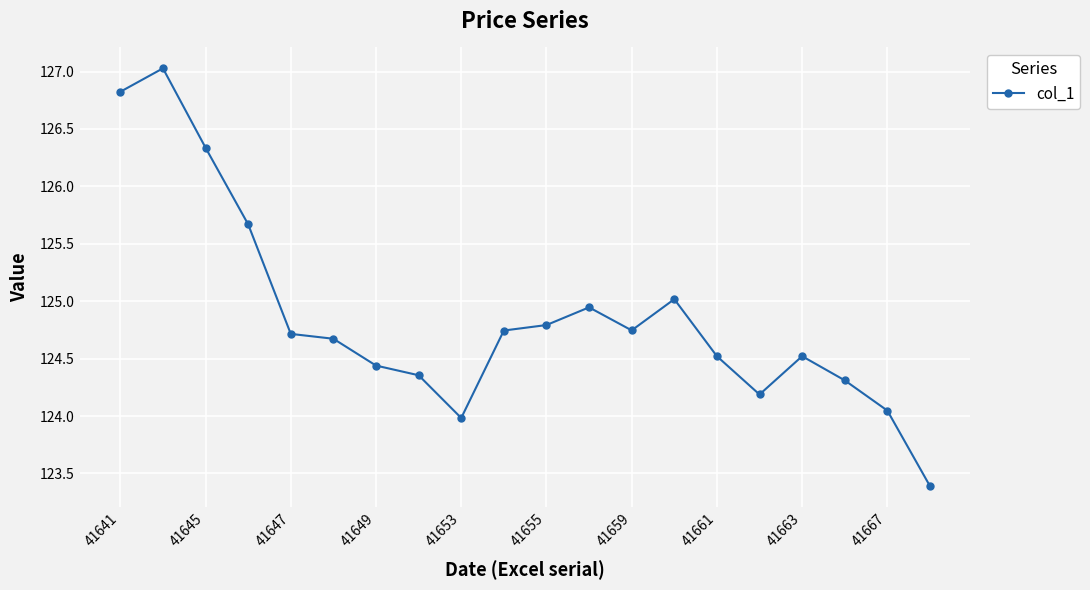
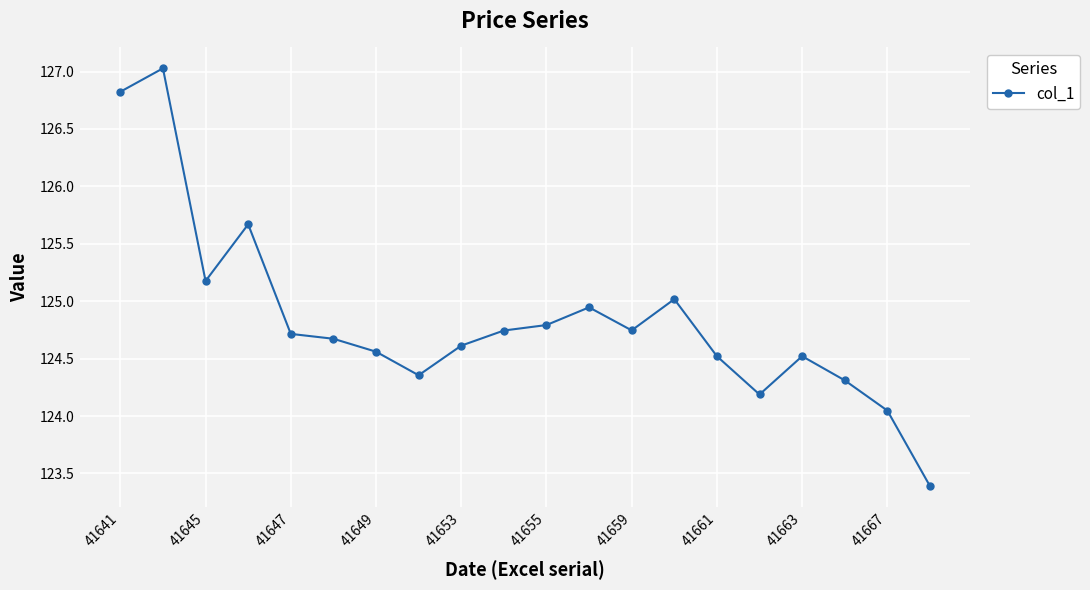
  {
    "41641": 126.82,
-   "41645": 126.34,
+   "41645": 125.18,
    "41647": 124.72,
-   "41649": 124.44,
-   "41653": 123.98,
+   "41649": 124.56,
+   "41653": 124.61,
    "41655": 124.79,
    "41659": 124.75,
    "41661": 124.52,
    "41663": 124.52,
    "41667": 124.05
  }
